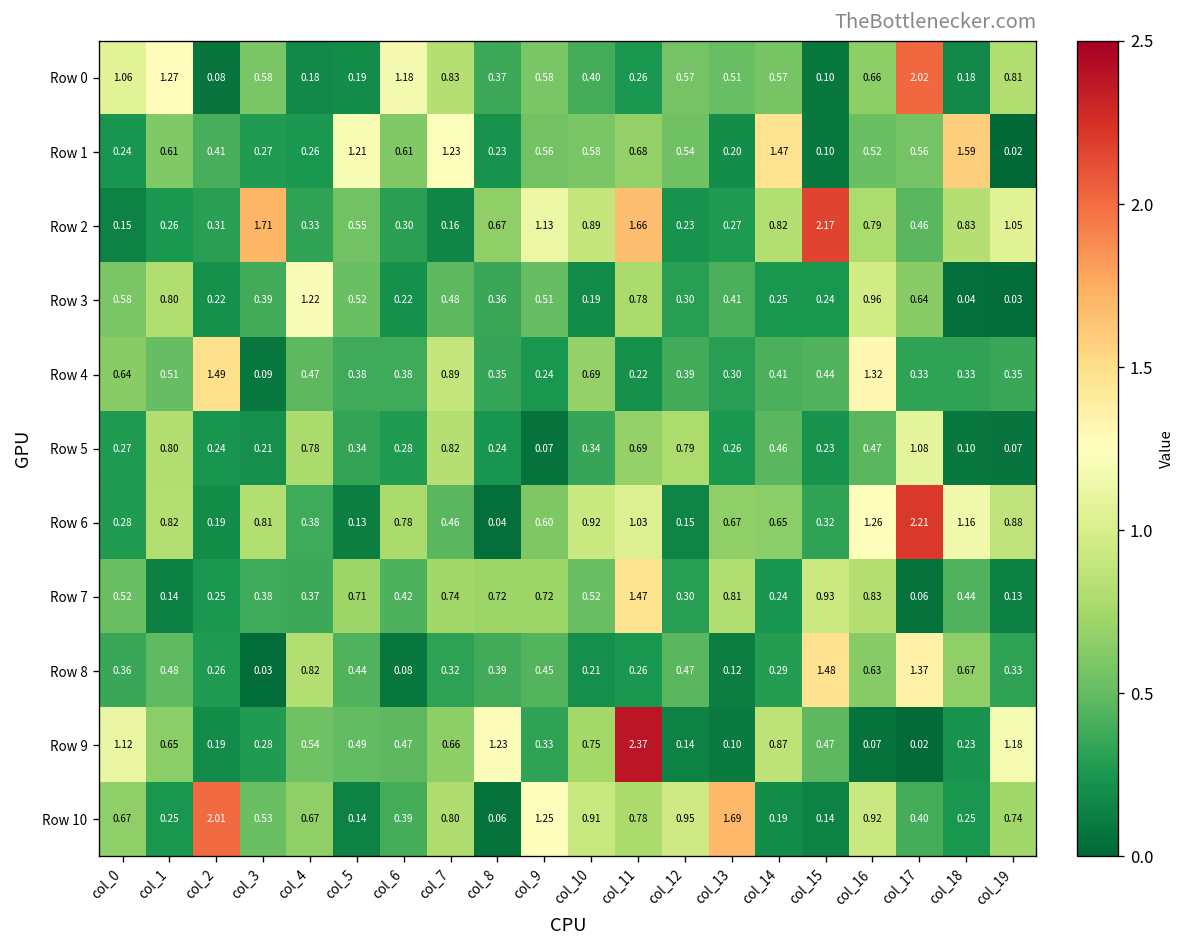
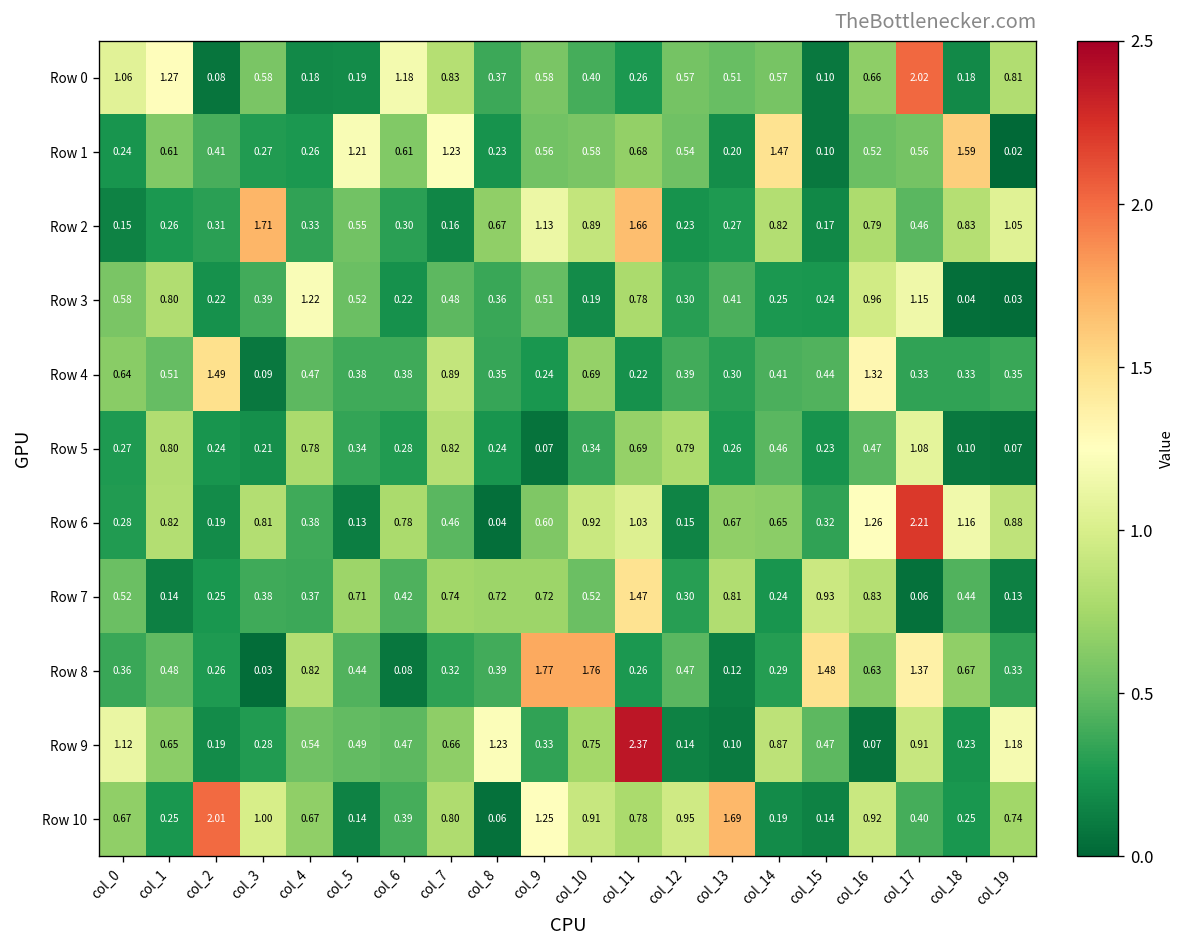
  {
    "Row 2": {
      "col_0": 0.15,
      "col_1": 0.26,
      "col_2": 0.31,
      "col_3": 1.71,
      "col_4": 0.33,
      "col_5": 0.55,
      "col_6": 0.30,
      "col_7": 0.16,
      "col_8": 0.67,
      "col_9": 1.13,
      "col_10": 0.89,
      "col_11": 1.66,
      "col_12": 0.23,
      "col_13": 0.27,
      "col_14": 0.82,
-     "col_15": 2.17,
+     "col_15": 0.17,
      "col_16": 0.79,
      "col_17": 0.46,
      "col_18": 0.83,
      "col_19": 1.05
    },
    "Row 3": {
      "col_0": 0.58,
      "col_1": 0.80,
      "col_2": 0.22,
      "col_3": 0.39,
      "col_4": 1.22,
      "col_5": 0.52,
      "col_6": 0.22,
      "col_7": 0.48,
      "col_8": 0.36,
      "col_9": 0.51,
      "col_10": 0.19,
      "col_11": 0.78,
      "col_12": 0.30,
      "col_13": 0.41,
      "col_14": 0.25,
      "col_15": 0.24,
      "col_16": 0.96,
-     "col_17": 0.64,
+     "col_17": 1.15,
      "col_18": 0.04,
      "col_19": 0.03
    },
    "Row 8": {
      "col_0": 0.36,
      "col_1": 0.48,
      "col_2": 0.26,
      "col_3": 0.03,
      "col_4": 0.82,
      "col_5": 0.44,
      "col_6": 0.08,
      "col_7": 0.32,
      "col_8": 0.39,
-     "col_9": 0.45,
-     "col_10": 0.21,
+     "col_9": 1.77,
+     "col_10": 1.76,
      "col_11": 0.26,
      "col_12": 0.47,
      "col_13": 0.12,
      "col_14": 0.29,
      "col_15": 1.48,
      "col_16": 0.63,
      "col_17": 1.37,
      "col_18": 0.67,
      "col_19": 0.33
    },
    "Row 9": {
      "col_0": 1.12,
      "col_1": 0.65,
      "col_2": 0.19,
      "col_3": 0.28,
      "col_4": 0.54,
      "col_5": 0.49,
      "col_6": 0.47,
      "col_7": 0.66,
      "col_8": 1.23,
      "col_9": 0.33,
      "col_10": 0.75,
      "col_11": 2.37,
      "col_12": 0.14,
      "col_13": 0.10,
      "col_14": 0.87,
      "col_15": 0.47,
      "col_16": 0.07,
-     "col_17": 0.02,
+     "col_17": 0.91,
      "col_18": 0.23,
      "col_19": 1.18
    },
    "Row 10": {
      "col_0": 0.67,
      "col_1": 0.25,
      "col_2": 2.01,
-     "col_3": 0.53,
+     "col_3": 1.00,
      "col_4": 0.67,
      "col_5": 0.14,
      "col_6": 0.39,
      "col_7": 0.80,
      "col_8": 0.06,
      "col_9": 1.25,
      "col_10": 0.91,
      "col_11": 0.78,
      "col_12": 0.95,
      "col_13": 1.69,
      "col_14": 0.19,
      "col_15": 0.14,
      "col_16": 0.92,
      "col_17": 0.40,
      "col_18": 0.25,
      "col_19": 0.74
    }
  }
